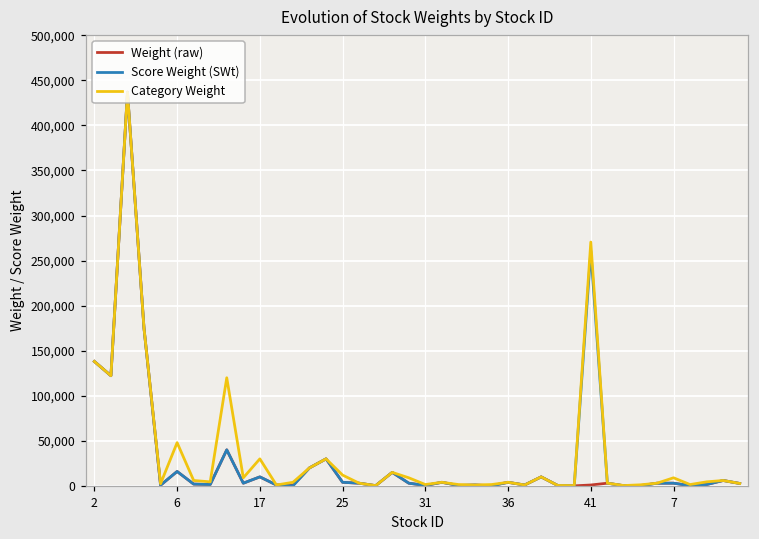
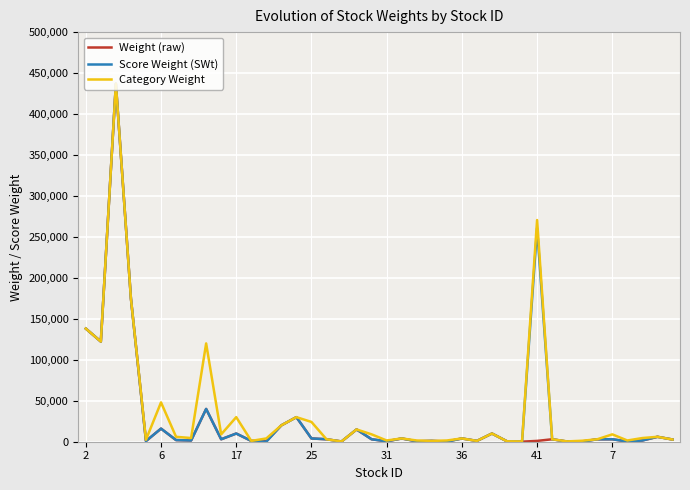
  {
    "Weight (raw)": {
      "41": "0"
    },
    "Score Weight (SWt)": {
      "41": "260,000"
    },
    "Category Weight": {
-     "25": "10,000",
+     "25": "20,000",
      "41": "270,000"
    }
  }
